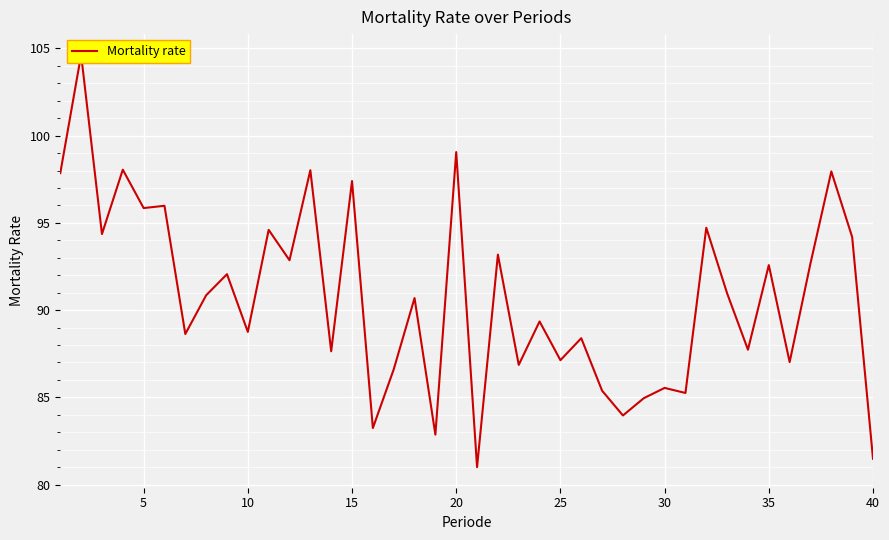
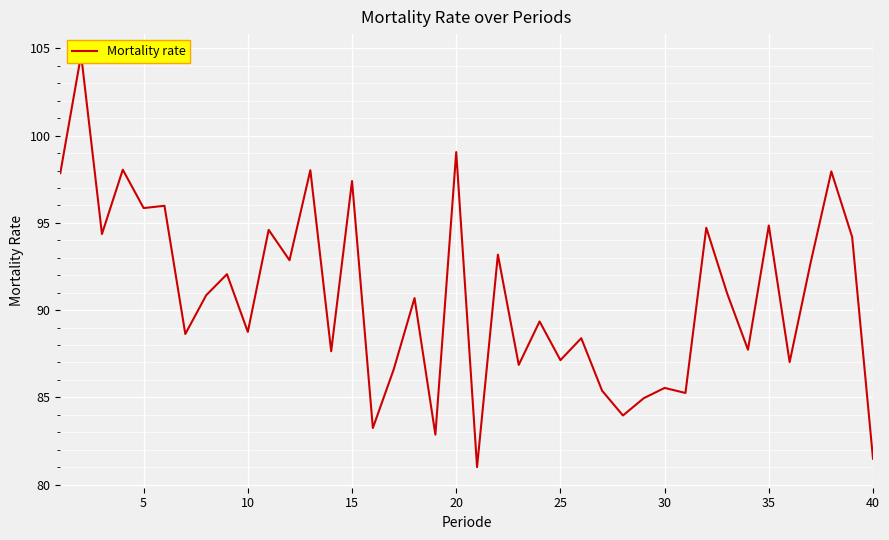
  {
    "5": 95.9,
    "10": 88.8,
    "15": 97.4,
    "20": 99.1,
    "25": 87.1,
    "30": 85.5,
-   "35": 92.6,
+   "35": 94.9,
    "40": 81.5
  }
